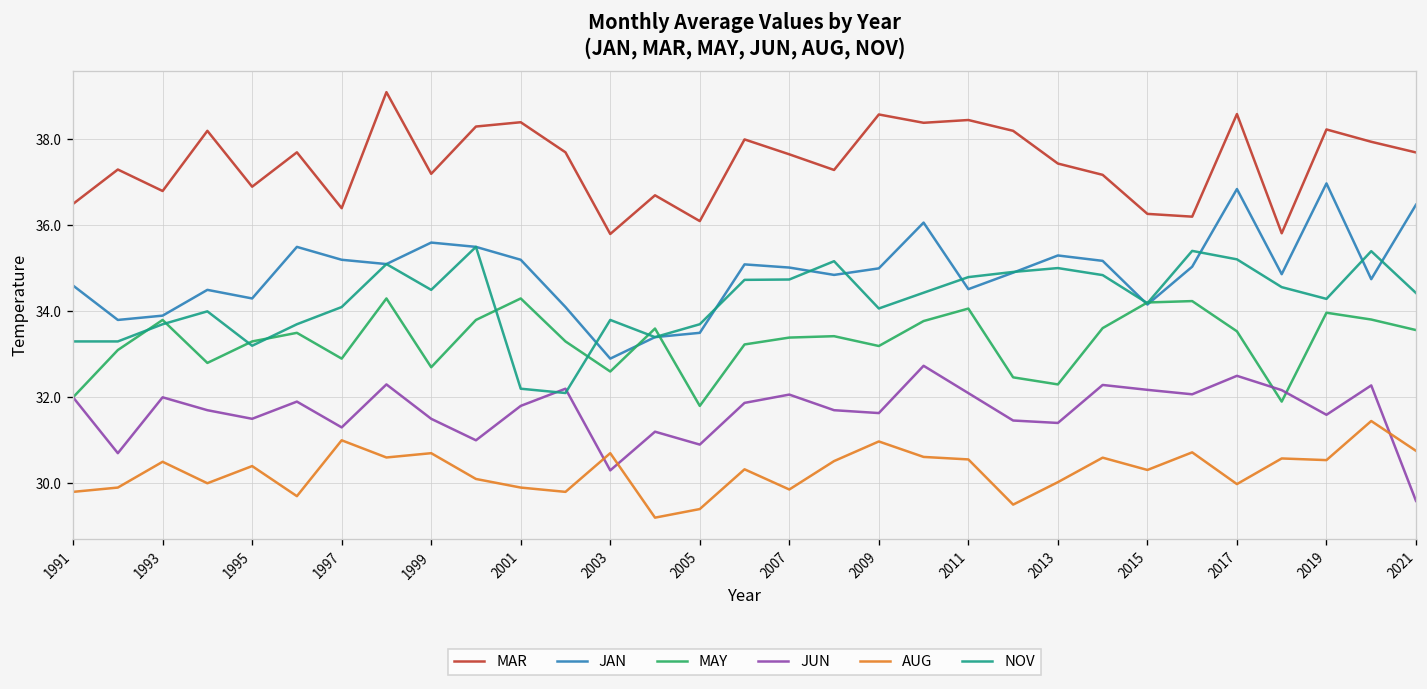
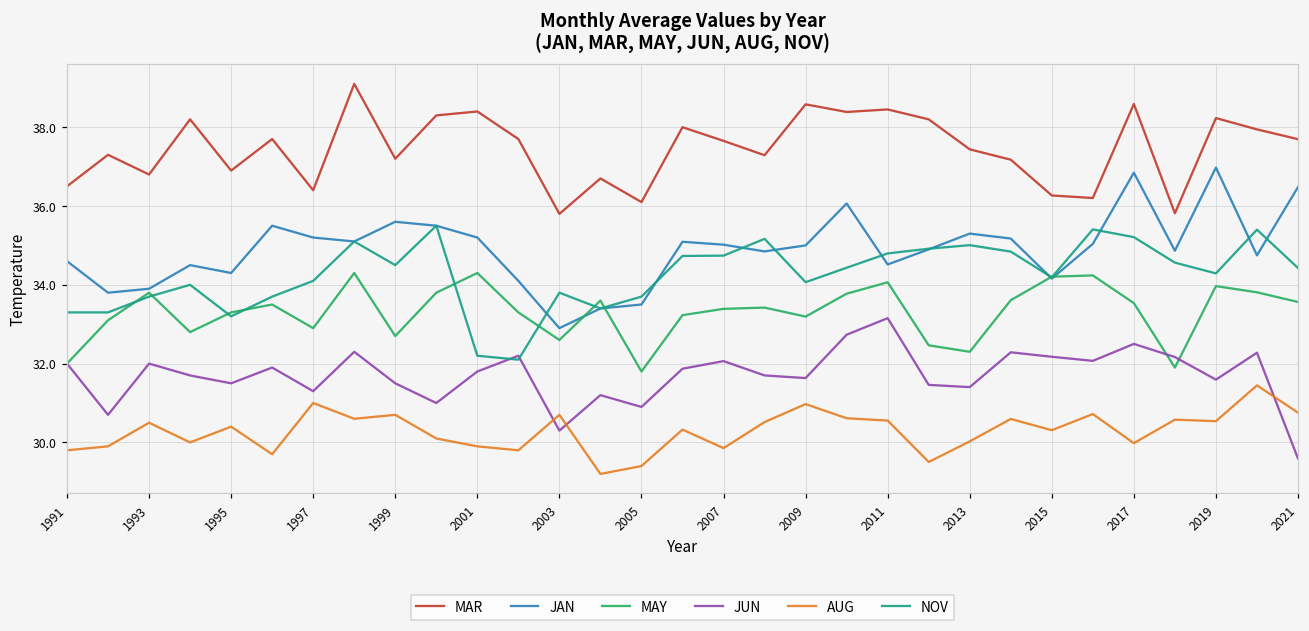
  {
    "MAR": {
      "1991": 36.5,
      "1993": 36.8,
      "1995": 36.9,
      "1997": 36.4,
      "1999": 37.2,
      "2001": 38.4,
      "2003": 35.8,
      "2005": 36.1,
      "2007": 37.7,
      "2009": 38.6,
      "2011": 38.5,
      "2013": 37.4,
      "2015": 36.3,
      "2017": 38.6,
      "2019": 38.2,
      "2021": 37.7
    },
    "JAN": {
      "1991": 34.6,
      "1993": 33.9,
      "1995": 34.3,
      "1997": 35.2,
      "1999": 35.6,
      "2001": 35.2,
      "2003": 32.9,
      "2005": 33.5,
      "2007": 35.0,
      "2009": 35.0,
      "2011": 34.5,
      "2013": 35.3,
      "2017": 36.8,
      "2019": 37.0,
      "2021": 36.5
    },
    "JUN": {
      "1993": 32.0,
      "1995": 31.5,
      "1997": 31.3,
      "1999": 31.5,
      "2001": 31.8,
      "2003": 30.3,
      "2005": 30.9,
      "2007": 32.1,
      "2009": 31.6,
-     "2011": 32.1,
+     "2011": 33.2,
      "2013": 31.4,
      "2015": 32.2,
      "2017": 32.5,
      "2019": 31.6,
      "2021": 29.6
    },
    "AUG": {
      "1991": 29.8,
      "1993": 30.5,
      "1995": 30.4,
      "1997": 31.0,
      "1999": 30.7,
      "2001": 29.9,
      "2003": 30.7,
      "2005": 29.4,
      "2007": 29.9,
      "2009": 31.0,
      "2011": 30.6,
      "2013": 30.0,
      "2015": 30.3,
      "2017": 30.0,
      "2019": 30.5,
      "2021": 30.8
    }
  }
